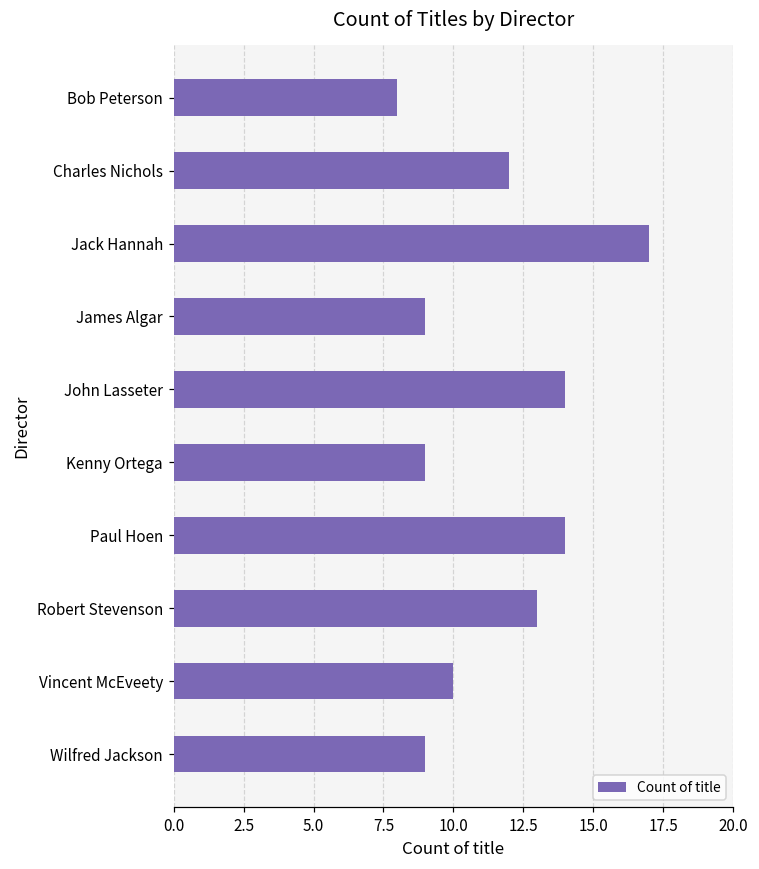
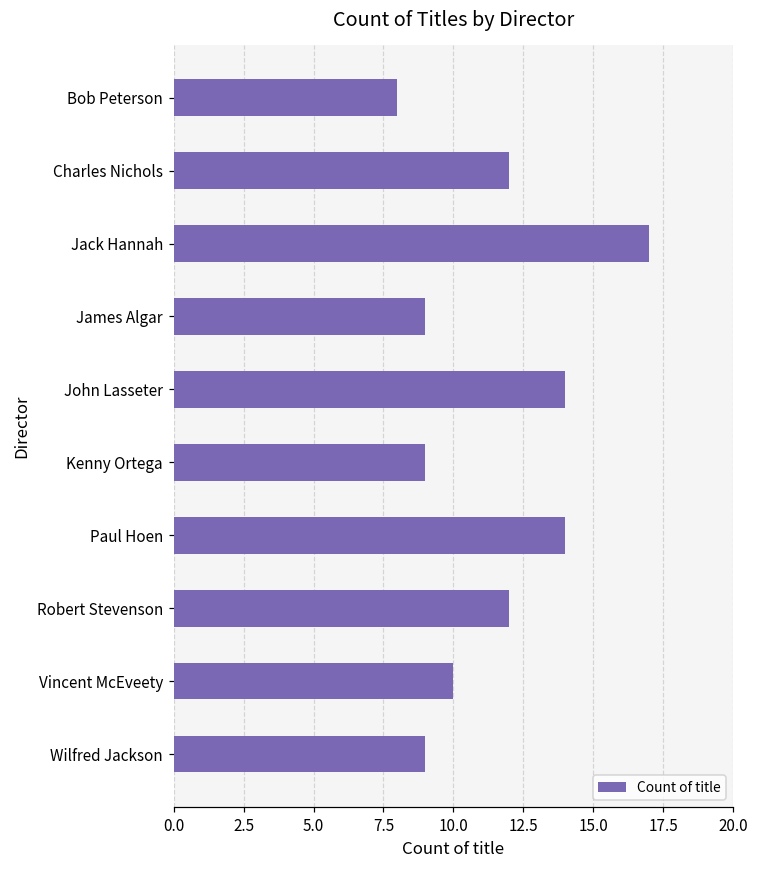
  {
    "Bob Peterson": 8,
    "Charles Nichols": 12,
    "Jack Hannah": 17,
    "James Algar": 9,
    "John Lasseter": 14,
    "Kenny Ortega": 9,
    "Paul Hoen": 14,
-   "Robert Stevenson": 13,
+   "Robert Stevenson": 12,
    "Vincent McEveety": 10,
    "Wilfred Jackson": 9
  }
